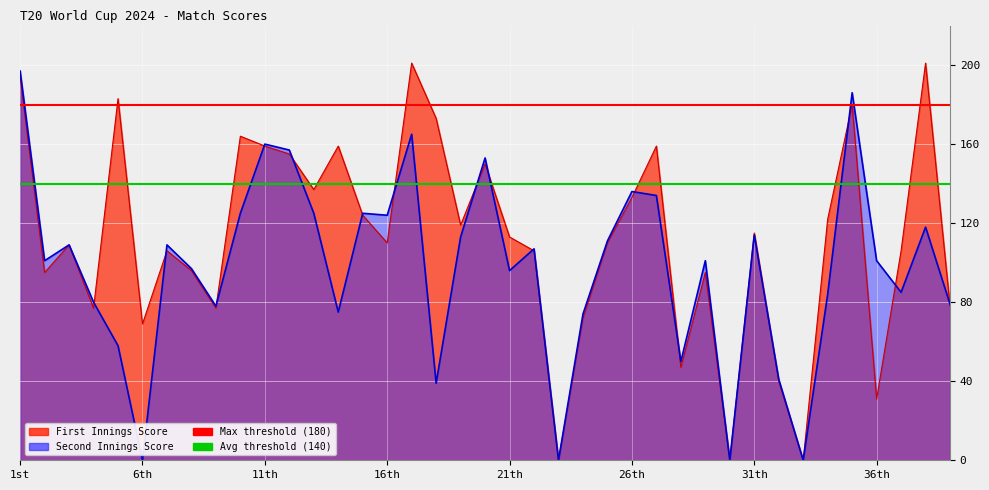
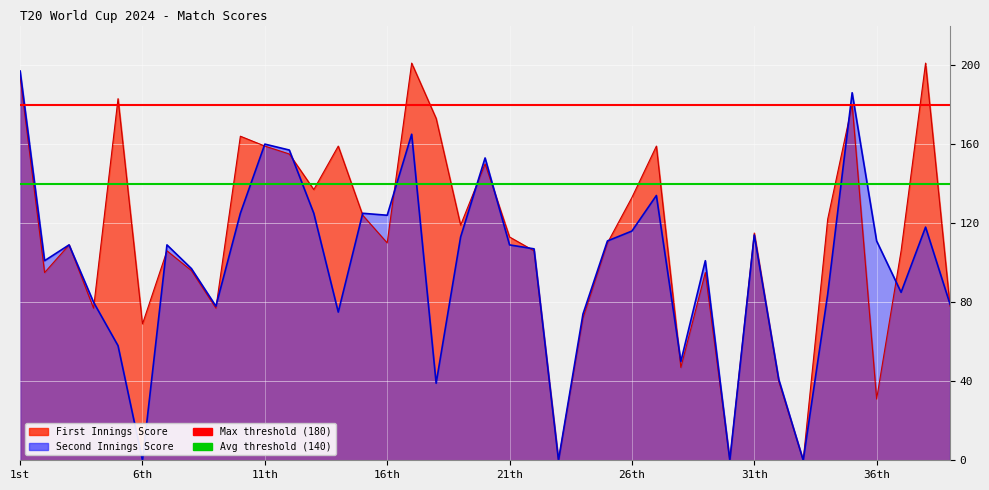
  {
    "First Innings Score": {
      "1st": 194,
      "6th": 69,
      "16th": 110,
      "21th": 113,
      "26th": 133,
      "36th": 31
    },
    "Second Innings Score": {
      "1st": 197,
      "6th": 0,
      "16th": 124,
-     "21th": 96,
-     "26th": 136,
-     "36th": 101
+     "21th": 109,
+     "26th": 116,
+     "36th": 111
    }
  }
